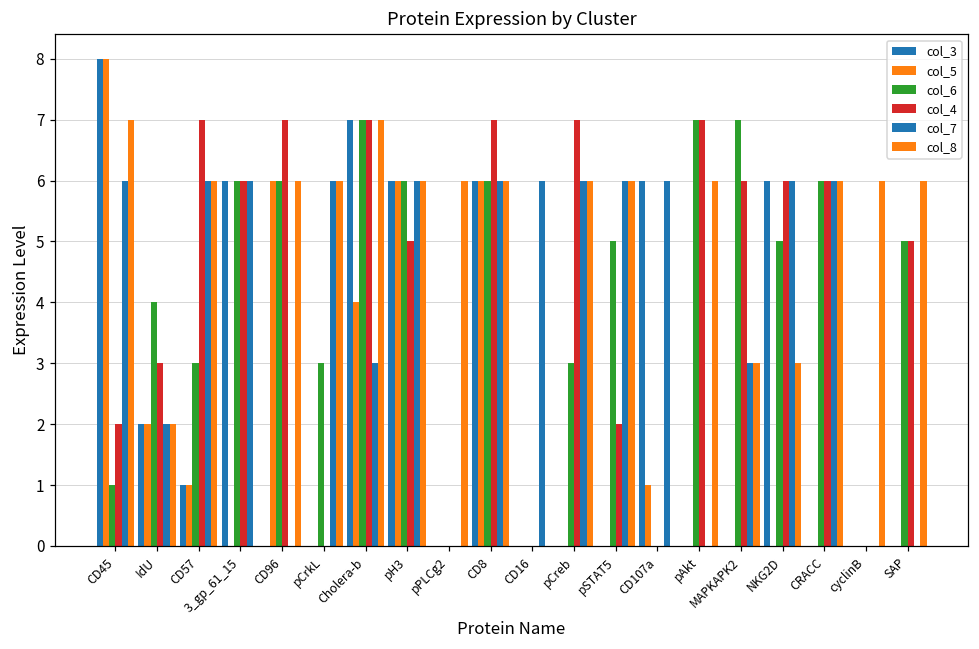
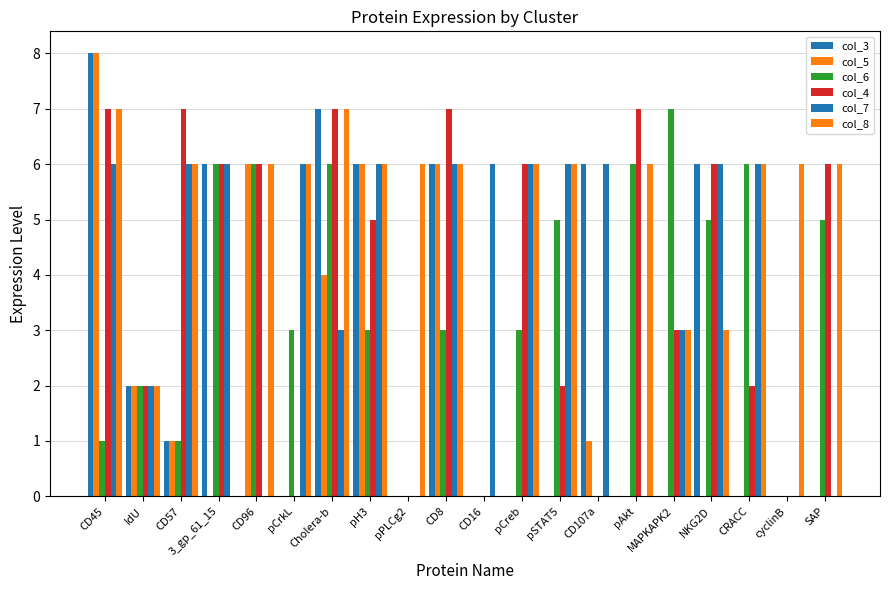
  {
    "col_6": {
      "CD45": 1,
-     "IdU": 4,
-     "CD57": 3,
+     "IdU": 2,
+     "CD57": 1,
      "3_gp_61_15": 6,
      "CD96": 6,
      "pCrkL": 3,
-     "Cholera-b": 7,
-     "pH3": 6,
+     "Cholera-b": 6,
+     "pH3": 3,
      "pPLCg2": 0,
-     "CD8": 6,
+     "CD8": 3,
      "CD16": 0,
      "pCreb": 3,
      "pSTAT5": 5,
      "CD107a": 0,
-     "pAkt": 7,
+     "pAkt": 6,
      "MAPKAPK2": 7,
      "NKG2D": 5,
      "CRACC": 6,
      "cyclinB": 0,
      "SAP": 5
    },
    "col_4": {
-     "CD45": 2,
-     "IdU": 3,
+     "CD45": 7,
+     "IdU": 2,
      "CD57": 7,
      "3_gp_61_15": 6,
-     "CD96": 7,
+     "CD96": 6,
      "pCrkL": 0,
      "Cholera-b": 7,
      "pH3": 5,
      "pPLCg2": 0,
      "CD8": 7,
      "CD16": 0,
-     "pCreb": 7,
+     "pCreb": 6,
      "pSTAT5": 2,
      "CD107a": 0,
      "pAkt": 7,
-     "MAPKAPK2": 6,
+     "MAPKAPK2": 3,
      "NKG2D": 6,
-     "CRACC": 6,
+     "CRACC": 2,
      "cyclinB": 0,
-     "SAP": 5
+     "SAP": 6
    }
  }
